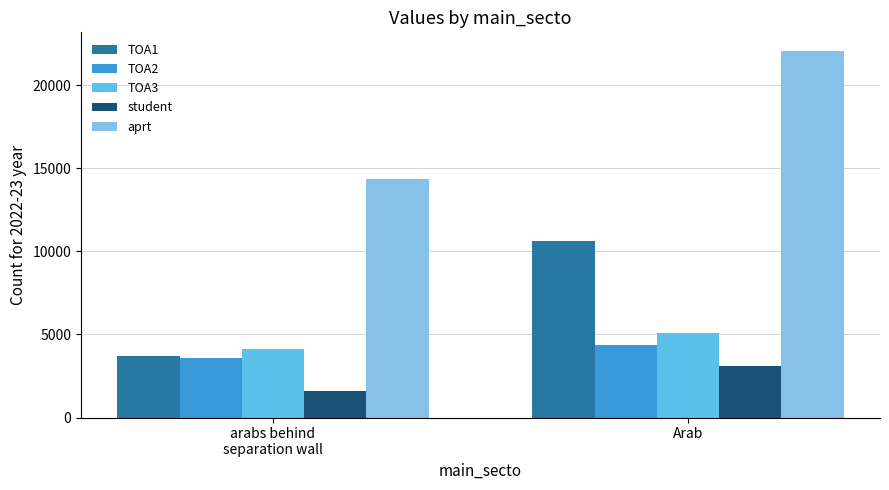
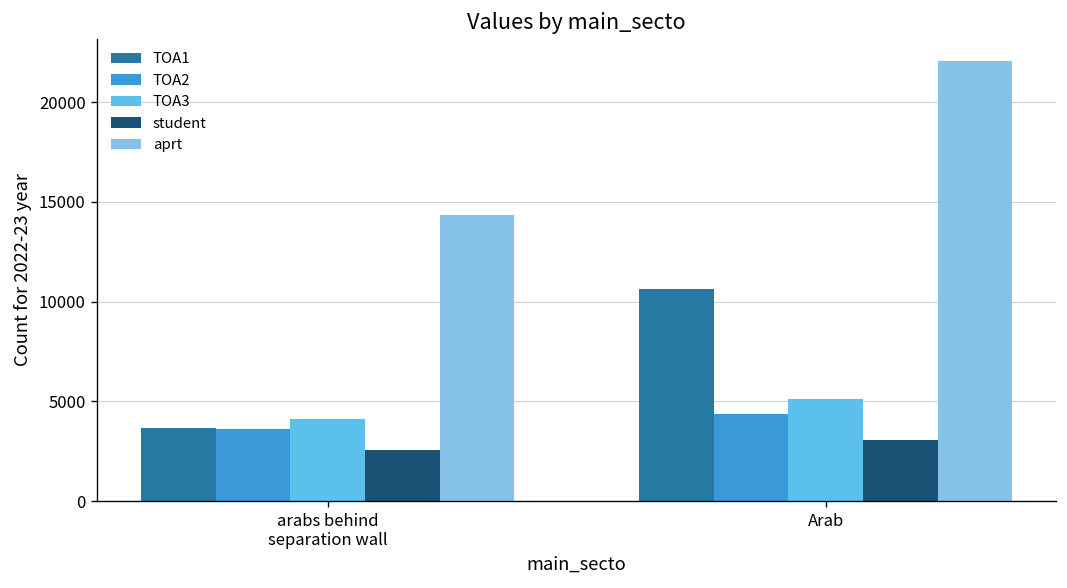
  {
    "TOA1": {
      "arabs behind separation wall": 3700,
      "Arab": 10600
    },
    "student": {
-     "arabs behind separation wall": 1600,
+     "arabs behind separation wall": 2600,
      "Arab": 3100
    }
  }
